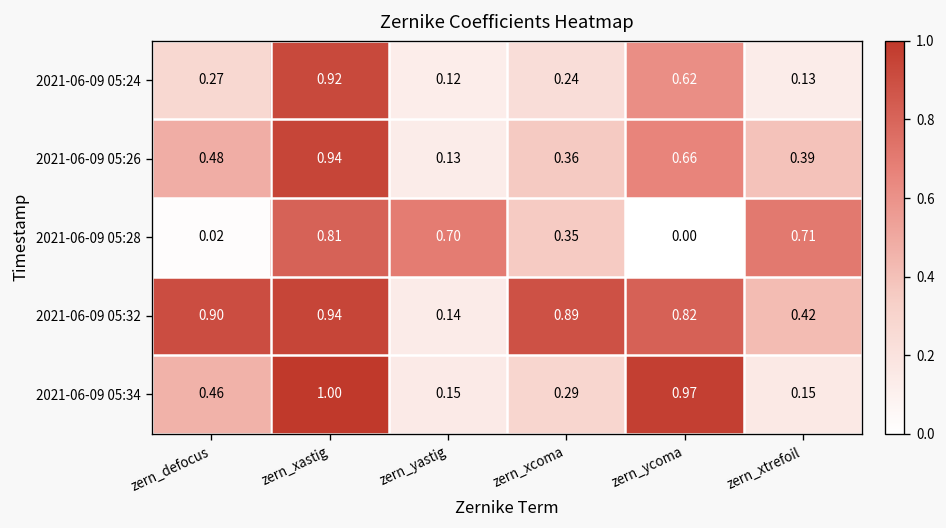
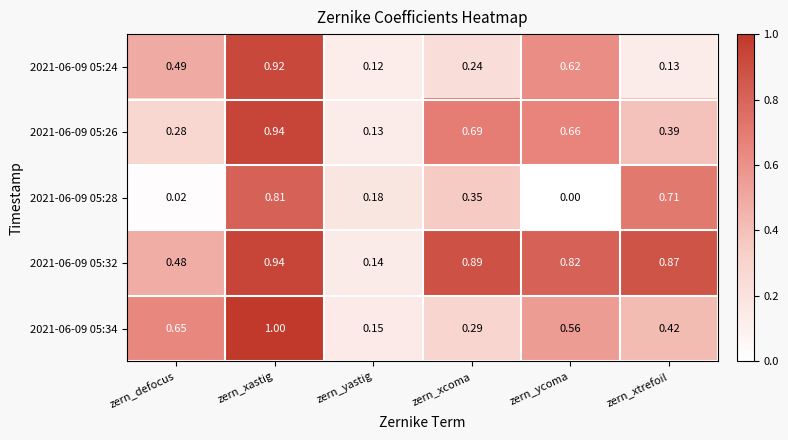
  {
    "2021-06-09 05:24": {
-     "zern_defocus": 0.27,
+     "zern_defocus": 0.49,
      "zern_xastig": 0.92,
      "zern_yastig": 0.12,
      "zern_xcoma": 0.24,
      "zern_ycoma": 0.62,
      "zern_xtrefoil": 0.13
    },
    "2021-06-09 05:26": {
-     "zern_defocus": 0.48,
+     "zern_defocus": 0.28,
      "zern_xastig": 0.94,
      "zern_yastig": 0.13,
-     "zern_xcoma": 0.36,
+     "zern_xcoma": 0.69,
      "zern_ycoma": 0.66,
      "zern_xtrefoil": 0.39
    },
    "2021-06-09 05:28": {
      "zern_defocus": 0.02,
      "zern_xastig": 0.81,
-     "zern_yastig": 0.70,
+     "zern_yastig": 0.18,
      "zern_xcoma": 0.35,
      "zern_ycoma": 0.00,
      "zern_xtrefoil": 0.71
    },
    "2021-06-09 05:32": {
-     "zern_defocus": 0.90,
+     "zern_defocus": 0.48,
      "zern_xastig": 0.94,
      "zern_yastig": 0.14,
      "zern_xcoma": 0.89,
      "zern_ycoma": 0.82,
-     "zern_xtrefoil": 0.42
+     "zern_xtrefoil": 0.87
    },
    "2021-06-09 05:34": {
-     "zern_defocus": 0.46,
+     "zern_defocus": 0.65,
      "zern_xastig": 1.00,
      "zern_yastig": 0.15,
      "zern_xcoma": 0.29,
-     "zern_ycoma": 0.97,
-     "zern_xtrefoil": 0.15
+     "zern_ycoma": 0.56,
+     "zern_xtrefoil": 0.42
    }
  }
